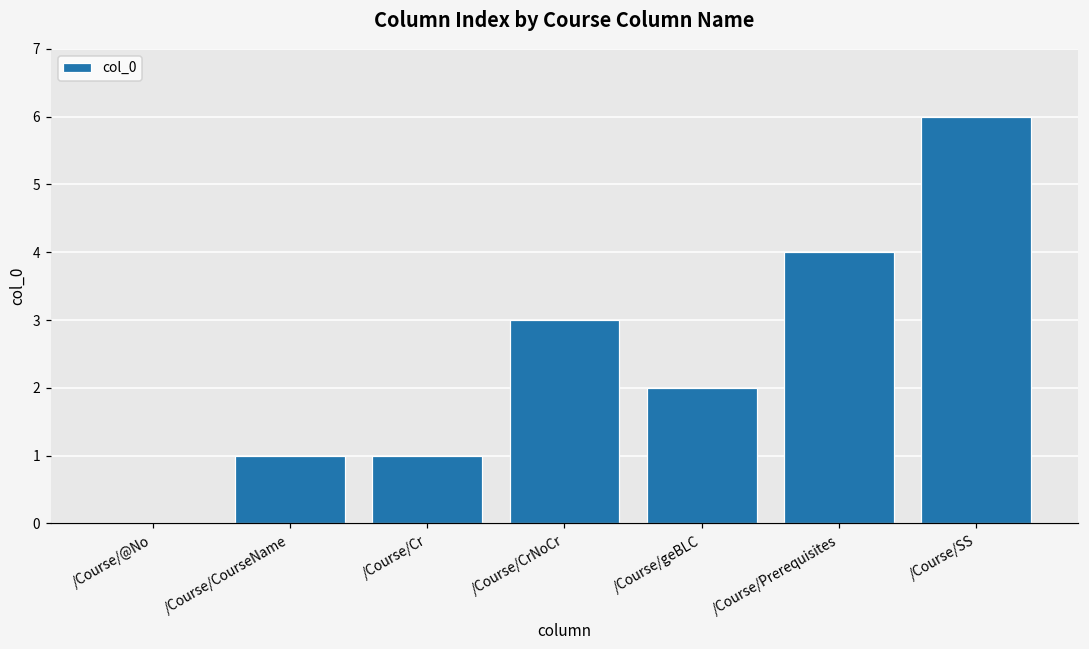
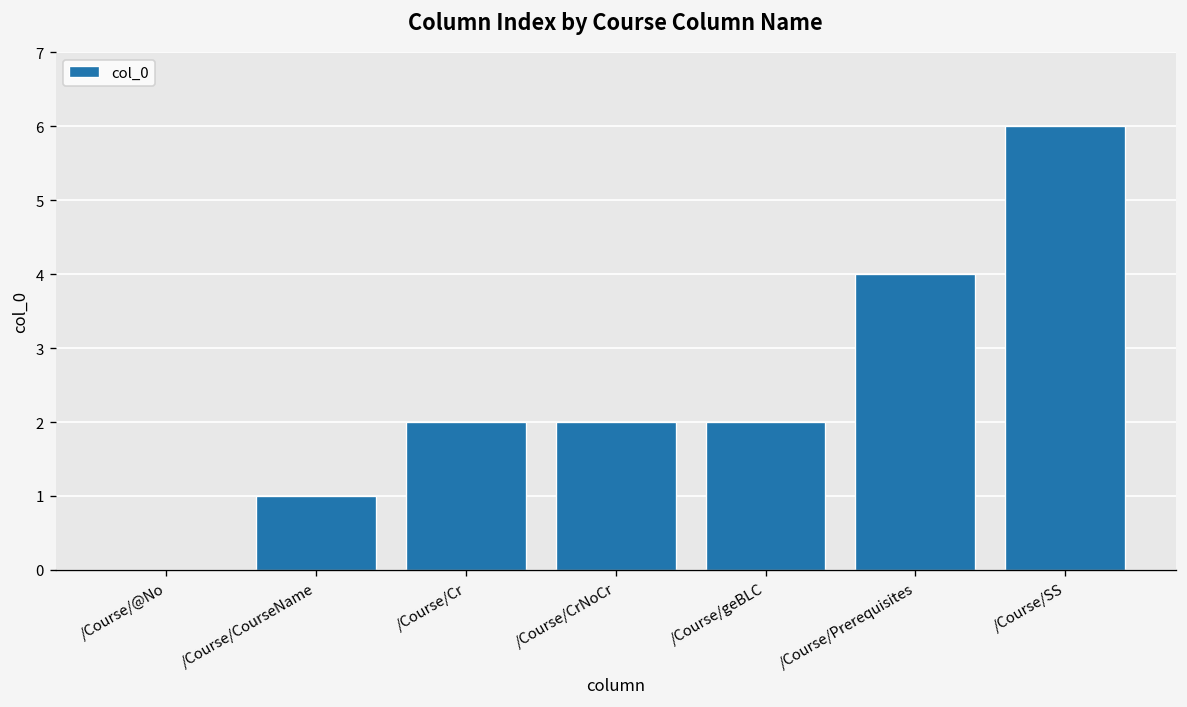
  {
    "/Course/@No": 0,
    "/Course/CourseName": 1,
-   "/Course/Cr": 1,
-   "/Course/CrNoCr": 3,
+   "/Course/Cr": 2,
+   "/Course/CrNoCr": 2,
    "/Course/geBLC": 2,
    "/Course/Prerequisites": 4,
    "/Course/SS": 6
  }
